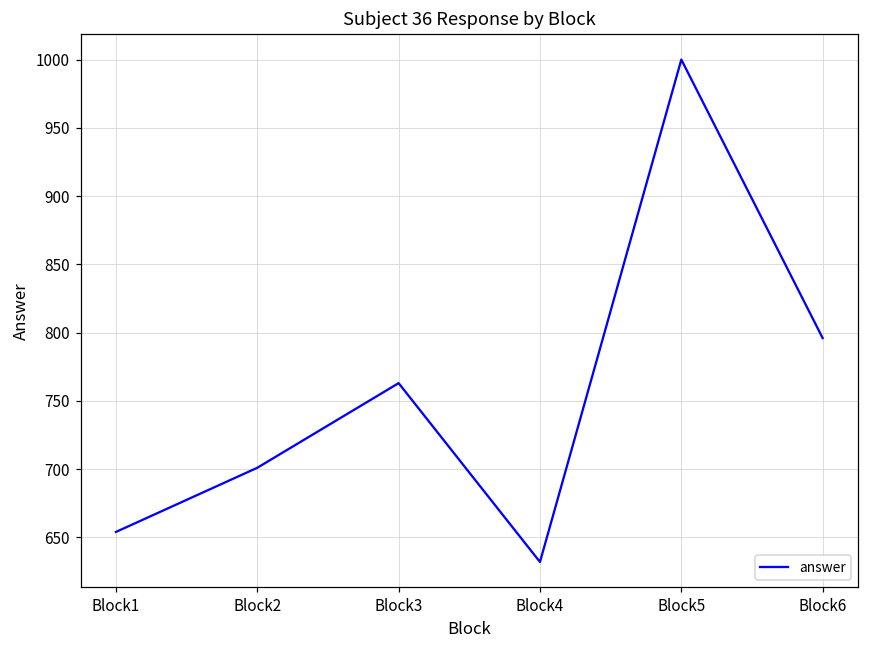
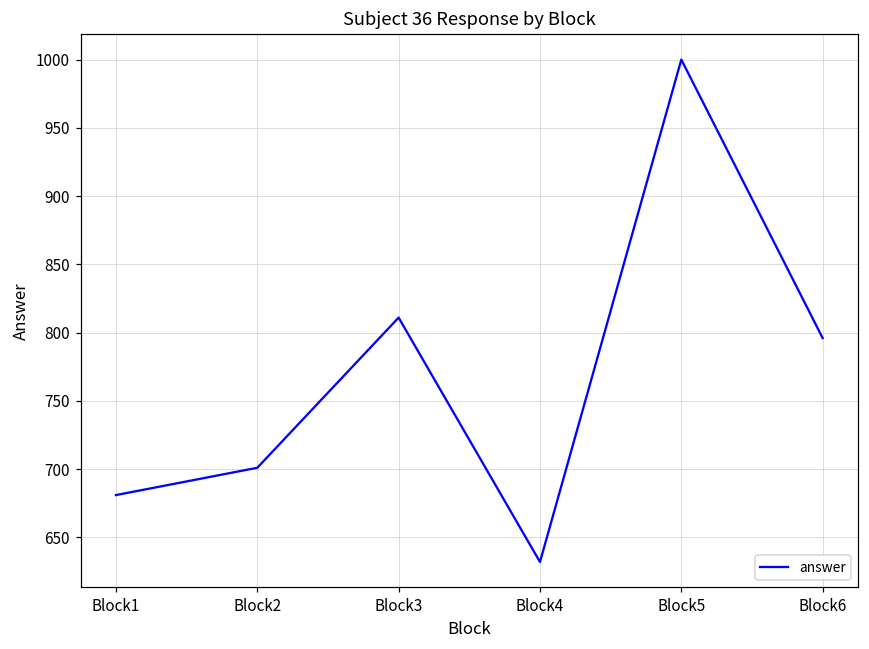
  {
-   "Block1": 654,
+   "Block1": 681,
    "Block2": 701,
-   "Block3": 763,
+   "Block3": 811,
    "Block4": 632,
    "Block5": 1000,
    "Block6": 796
  }
